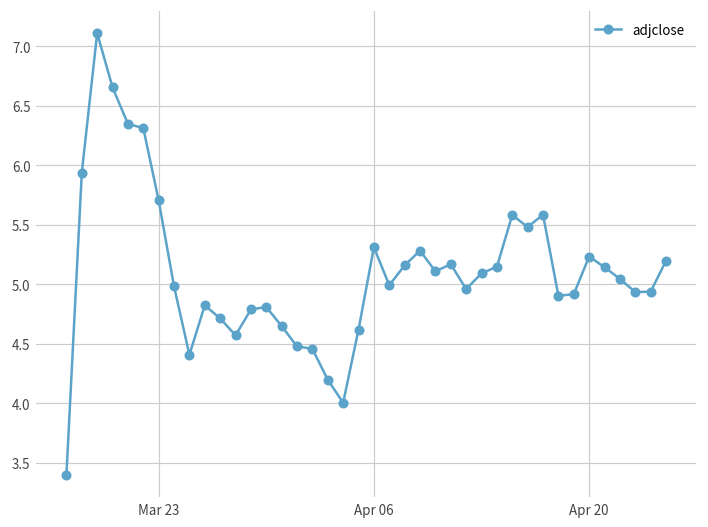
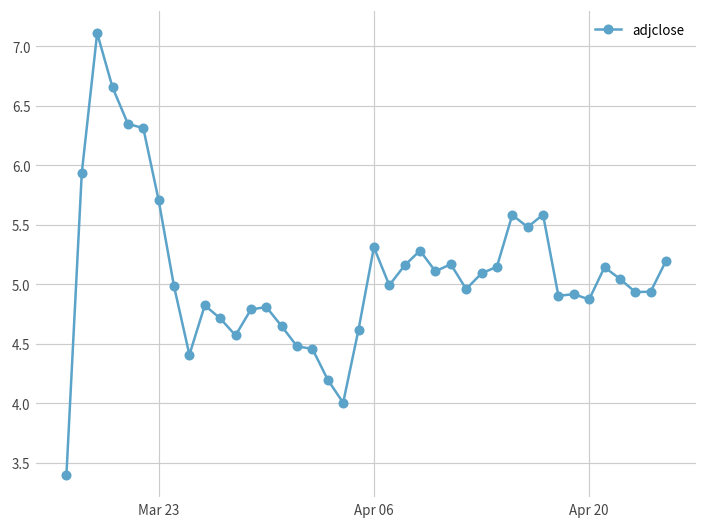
  {
    "Mar 23": 5.7,
    "Apr 06": 5.3,
-   "Apr 20": 5.2
+   "Apr 20": 4.9
  }
